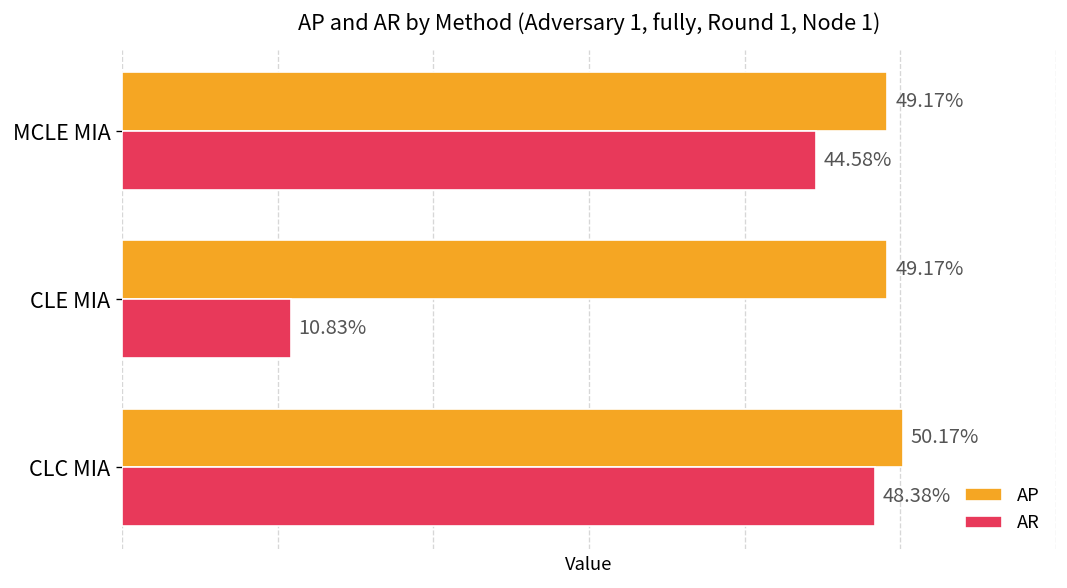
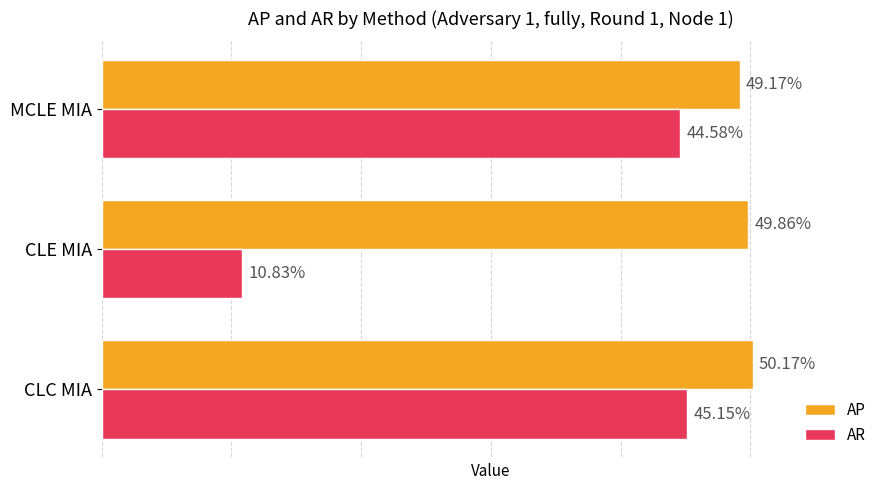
  {
    "AP": {
      "MCLE MIA": "49.17%",
-     "CLE MIA": "49.17%",
+     "CLE MIA": "49.86%",
      "CLC MIA": "50.17%"
    },
    "AR": {
      "MCLE MIA": "44.58%",
      "CLE MIA": "10.83%",
-     "CLC MIA": "48.38%"
+     "CLC MIA": "45.15%"
    }
  }
